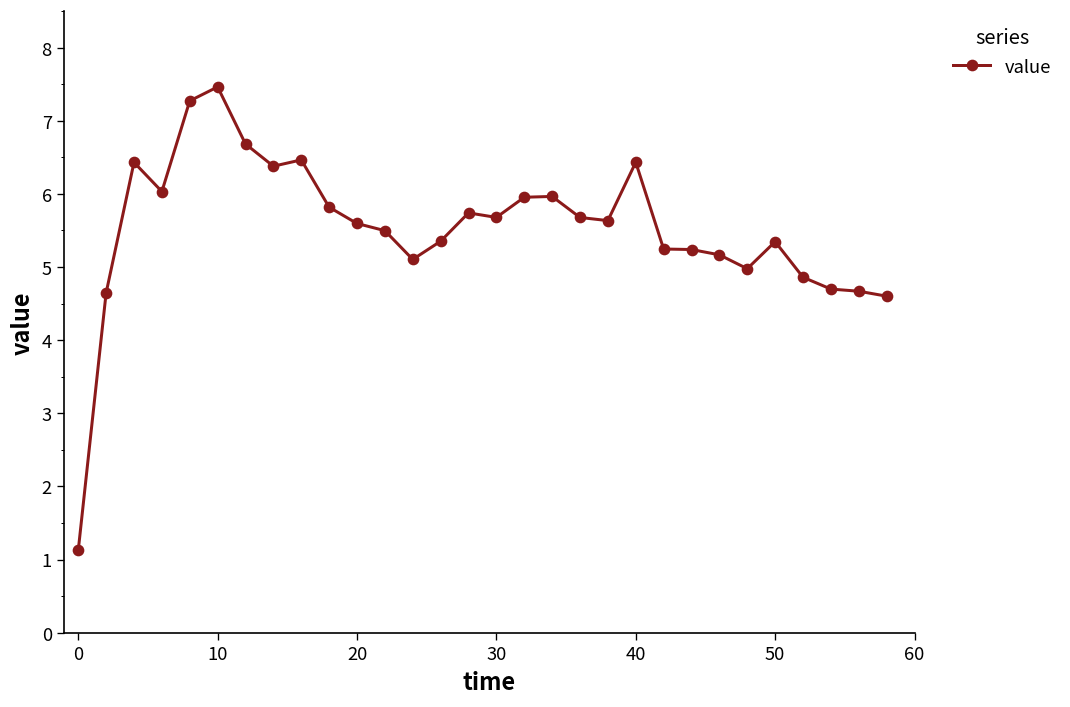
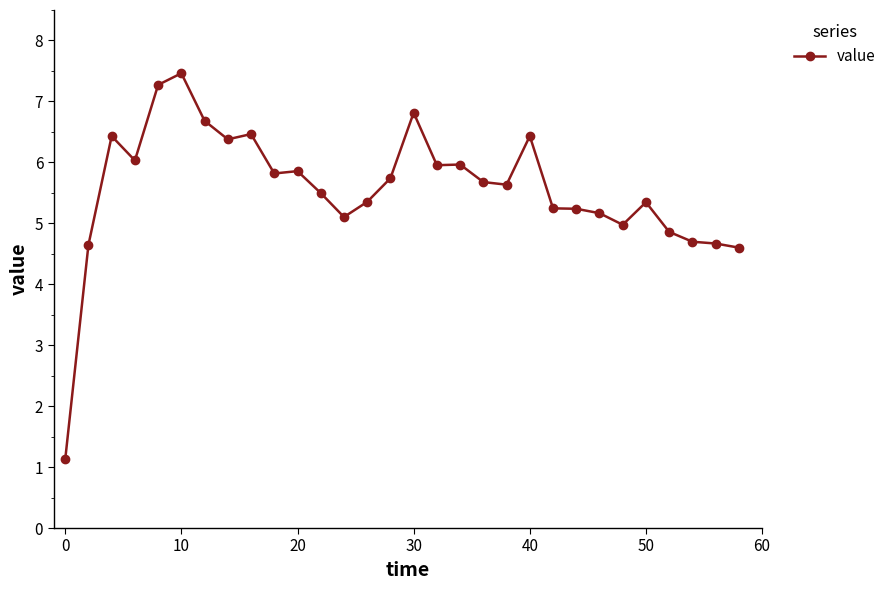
  {
    "0": 1.1,
    "10": 7.5,
-   "20": 5.6,
-   "30": 5.7,
+   "20": 5.9,
+   "30": 6.8,
    "40": 6.4,
    "50": 5.3
  }
